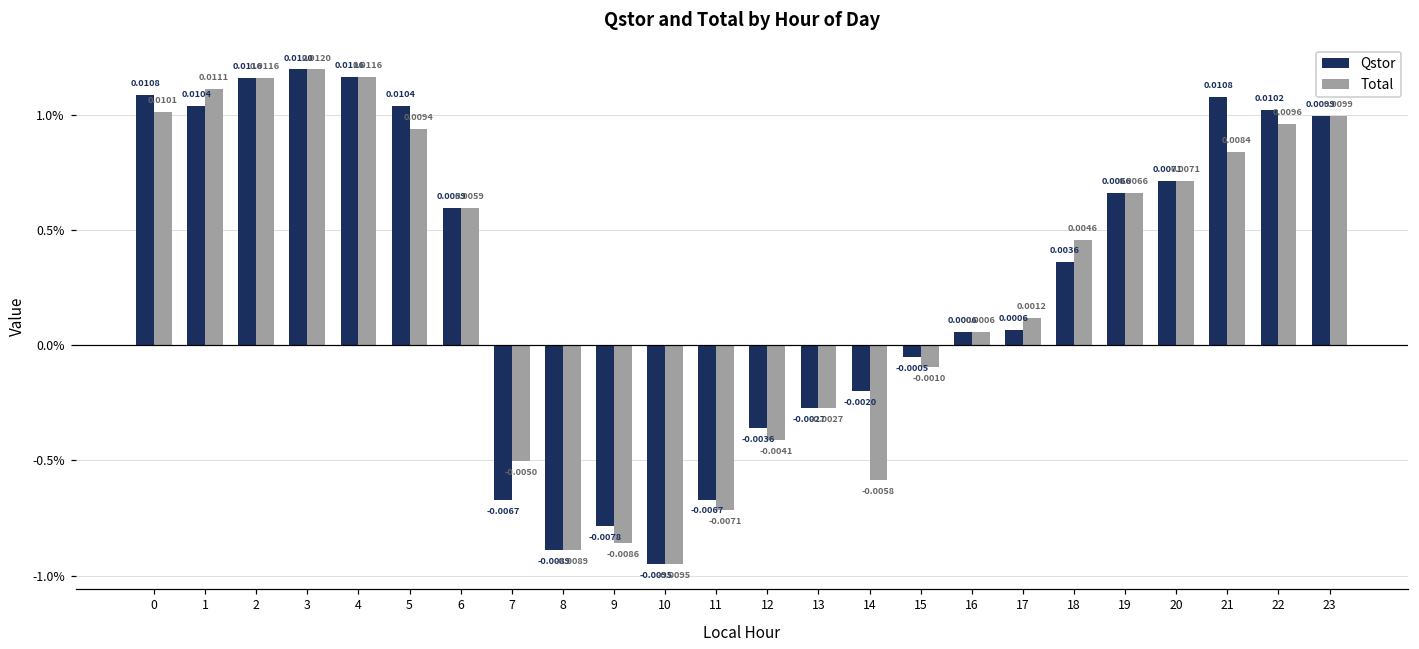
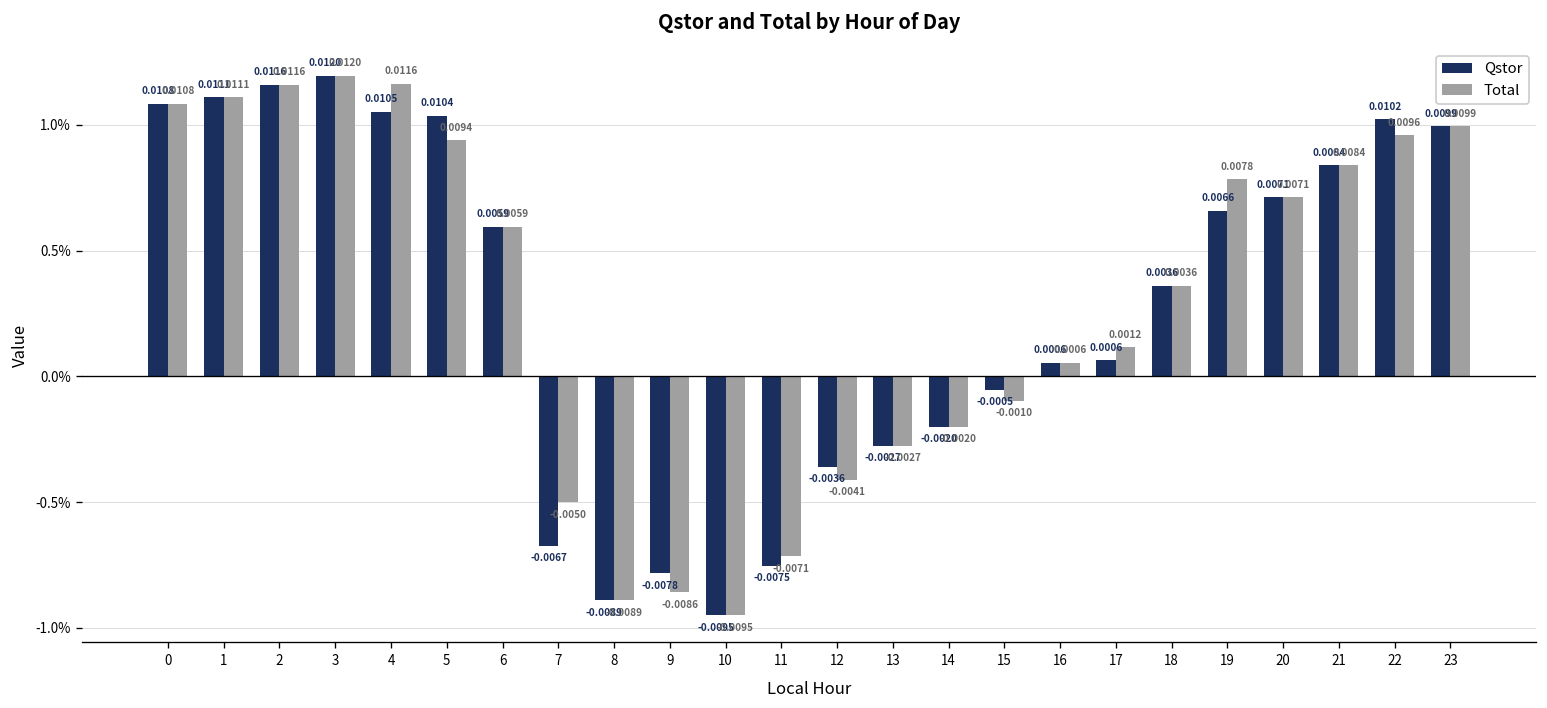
  {
    "Qstor": {
      "0": 0.0108,
-     "1": 0.0104,
-     "4": 0.0116,
+     "1": 0.0111,
+     "4": 0.0105,
      "5": 0.0104,
      "7": -0.0067,
      "9": -0.0078,
-     "11": -0.0067,
+     "11": -0.0075,
      "12": -0.0036,
      "14": -0.0020,
      "15": -0.0005,
      "17": 0.0006,
      "18": 0.0036,
-     "21": 0.0108,
+     "21": 0.0084,
      "22": 0.0102
    },
    "Total": {
-     "0": 0.0101,
+     "0": 0.0108,
      "1": 0.0111,
      "5": 0.0094,
      "7": -0.0050,
      "9": -0.0086,
      "11": -0.0071,
      "12": -0.0041,
-     "14": -0.0058,
+     "14": -0.0020,
      "15": -0.0010,
      "17": 0.0012,
-     "18": 0.0046,
-     "19": 0.0066,
+     "18": 0.0036,
+     "19": 0.0078,
      "21": 0.0084,
      "22": 0.0096
    }
  }
